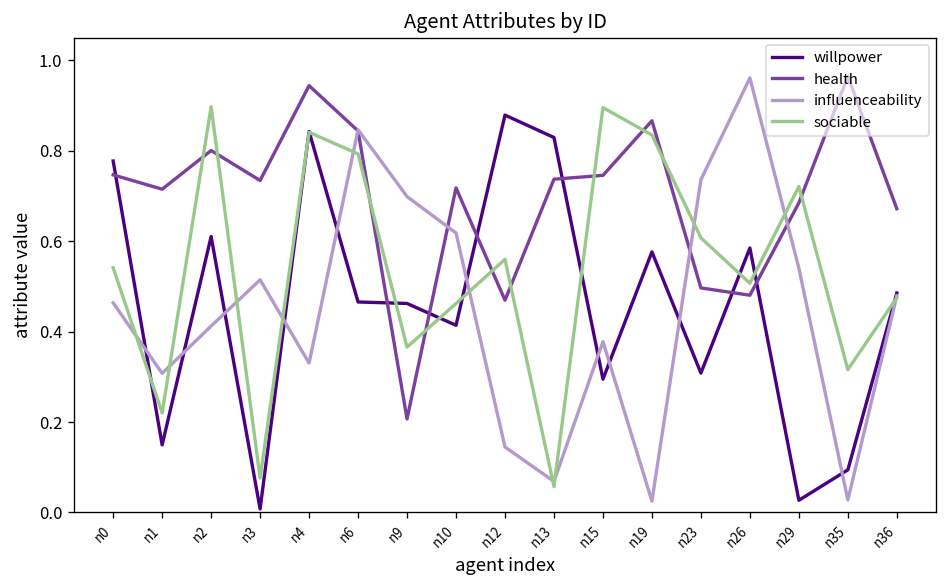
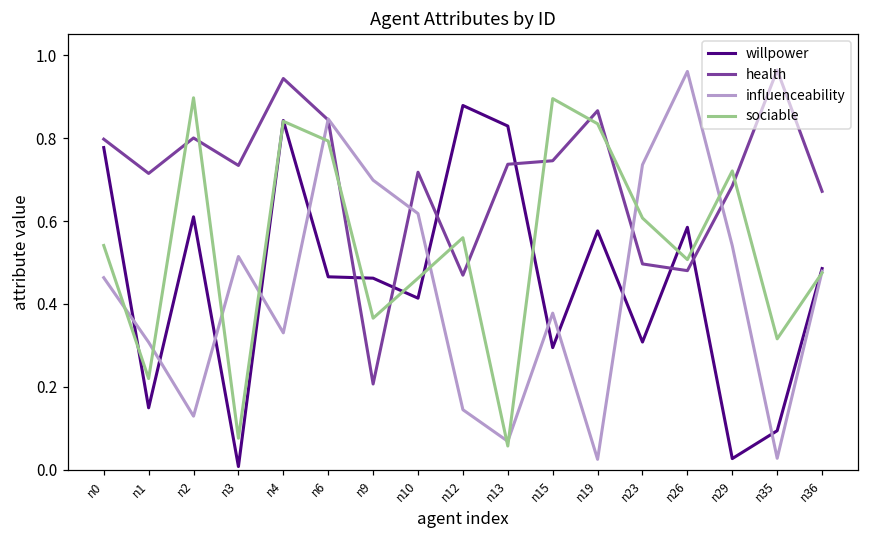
  {
    "willpower": {
      "n0": 0.78,
      "n1": 0.15,
      "n2": 0.61,
      "n3": 0.01,
      "n6": 0.47,
      "n9": 0.46,
      "n10": 0.41,
      "n12": 0.88,
      "n13": 0.83,
      "n15": 0.29,
      "n19": 0.58,
      "n23": 0.31,
      "n26": 0.58,
      "n29": 0.03,
      "n35": 0.09
    },
    "health": {
-     "n0": 0.75,
+     "n0": 0.80,
      "n1": 0.71,
      "n2": 0.80,
      "n3": 0.73,
      "n4": 0.94,
      "n9": 0.21,
      "n10": 0.72,
      "n12": 0.47,
      "n13": 0.74,
      "n15": 0.75,
      "n19": 0.87,
      "n23": 0.50,
      "n26": 0.48,
      "n29": 0.68,
      "n36": 0.67
    },
    "influenceability": {
      "n0": 0.46,
      "n1": 0.31,
-     "n2": 0.41,
+     "n2": 0.13,
      "n3": 0.51,
      "n4": 0.33,
      "n9": 0.70,
      "n10": 0.62,
      "n12": 0.14,
      "n13": 0.07,
      "n15": 0.38,
      "n19": 0.03,
      "n23": 0.74,
      "n26": 0.96,
      "n29": 0.54,
      "n35": 0.03
    },
    "sociable": {
      "n0": 0.54,
      "n1": 0.22,
      "n2": 0.90,
      "n3": 0.08,
      "n6": 0.79,
      "n9": 0.37,
      "n10": 0.46,
      "n12": 0.56,
      "n13": 0.06,
      "n15": 0.90,
      "n19": 0.83,
      "n23": 0.61,
      "n26": 0.51,
      "n29": 0.72,
      "n35": 0.32
    }
  }
